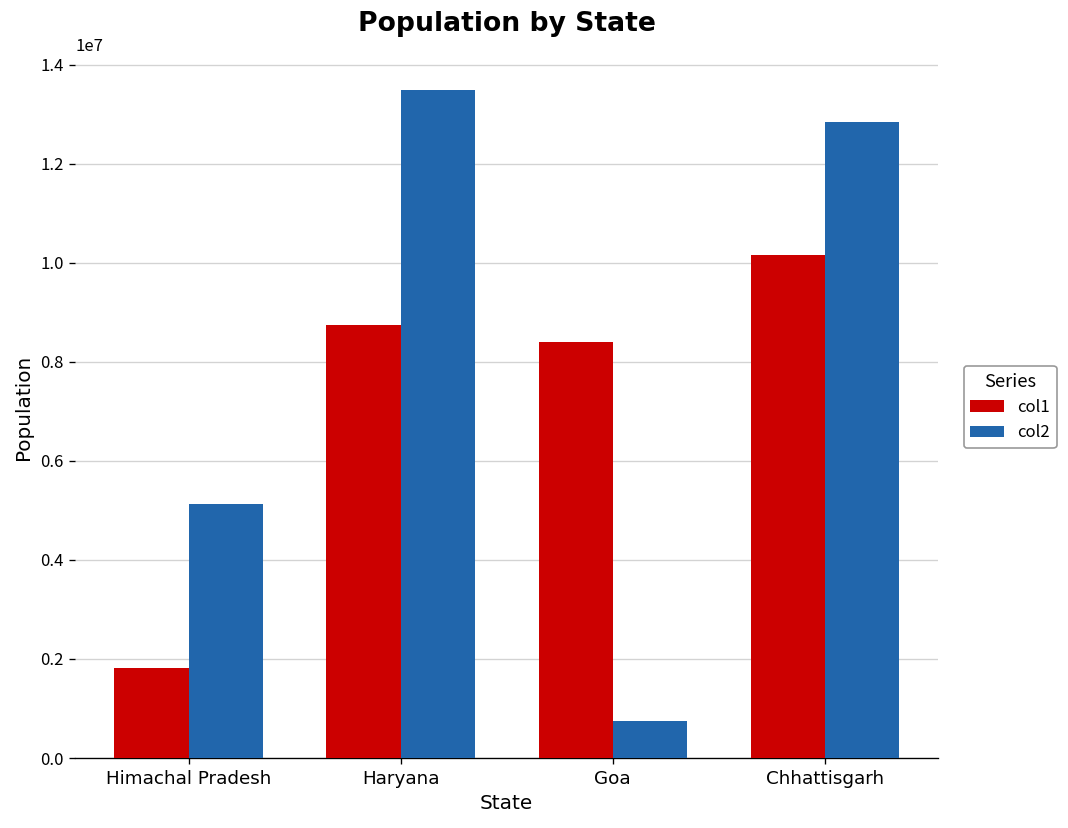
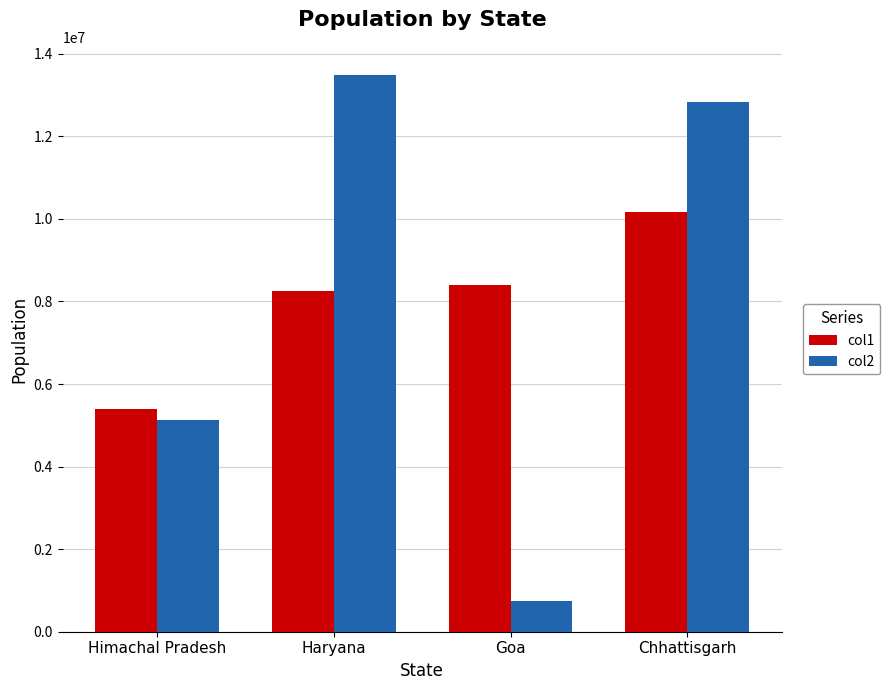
  {
    "col1": {
-     "Himachal Pradesh": 1800000,
-     "Haryana": 8800000,
+     "Himachal Pradesh": 5400000,
+     "Haryana": 8300000,
      "Goa": 8400000,
      "Chhattisgarh": 10200000
    },
    "col2": {
      "Himachal Pradesh": 5100000,
      "Haryana": 13500000,
      "Goa": 700000,
      "Chhattisgarh": 12800000
    }
  }
